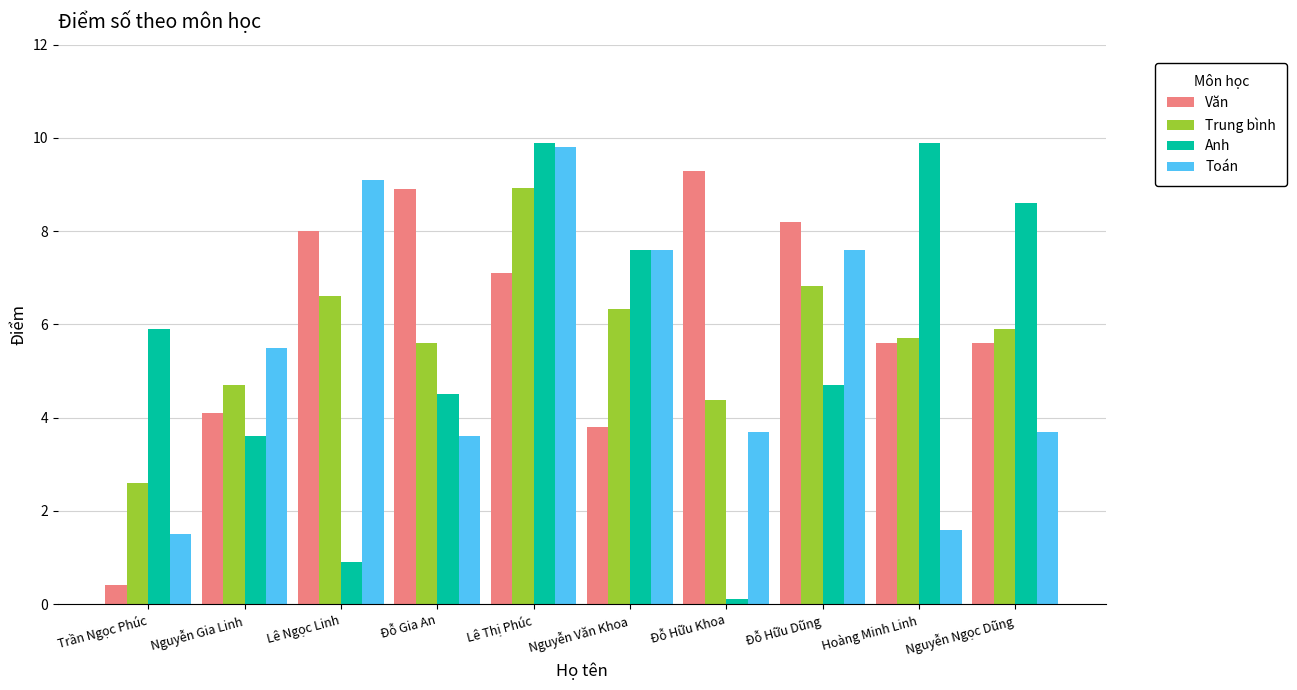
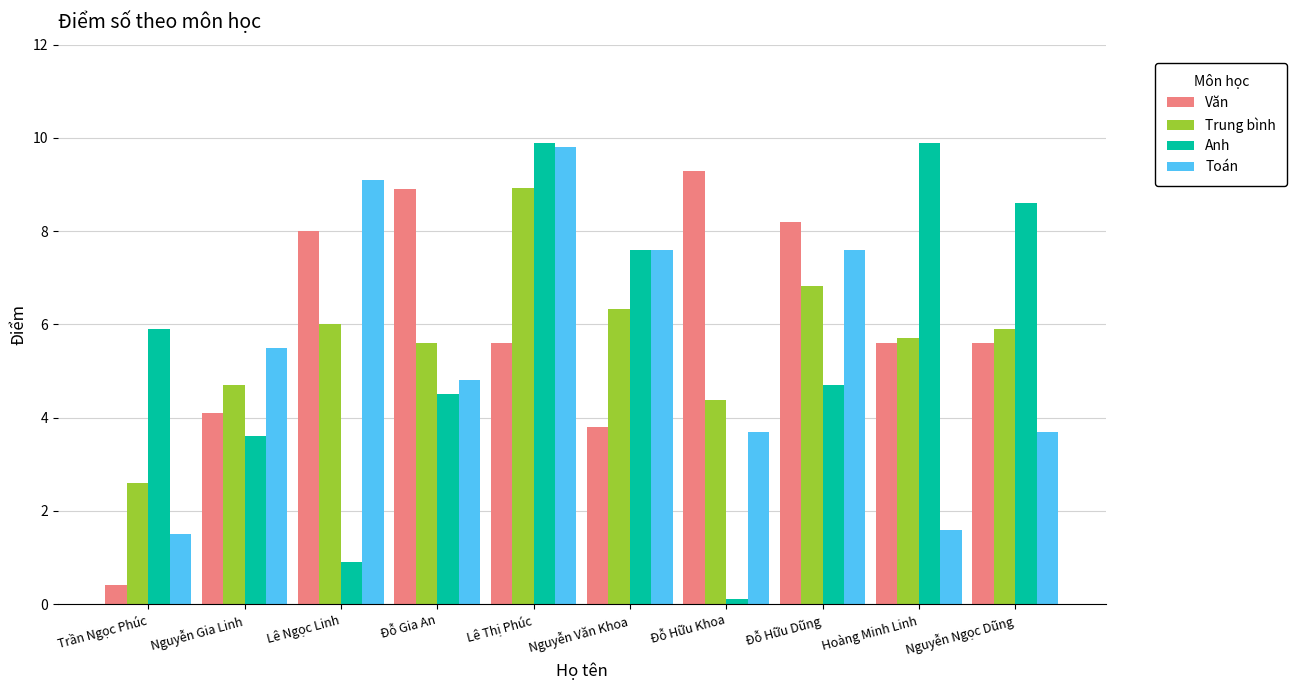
  {
    "Văn": {
      "Trần Ngọc Phúc": 0.4,
      "Nguyễn Gia Linh": 4.1,
      "Lê Ngọc Linh": 8.0,
      "Đỗ Gia An": 8.9,
-     "Lê Thị Phúc": 7.1,
+     "Lê Thị Phúc": 5.6,
      "Nguyễn Văn Khoa": 3.8,
      "Đỗ Hữu Khoa": 9.3,
      "Đỗ Hữu Dũng": 8.2,
      "Hoàng Minh Linh": 5.6,
      "Nguyễn Ngọc Dũng": 5.6
    },
    "Trung bình": {
      "Trần Ngọc Phúc": 2.6,
      "Nguyễn Gia Linh": 4.7,
-     "Lê Ngọc Linh": 6.6,
+     "Lê Ngọc Linh": 6.0,
      "Đỗ Gia An": 5.6,
      "Lê Thị Phúc": 8.9,
      "Nguyễn Văn Khoa": 6.3,
      "Đỗ Hữu Khoa": 4.4,
      "Đỗ Hữu Dũng": 6.8,
      "Hoàng Minh Linh": 5.7,
      "Nguyễn Ngọc Dũng": 5.9
    },
    "Anh": {
      "Trần Ngọc Phúc": 5.9,
      "Nguyễn Gia Linh": 3.6,
      "Lê Ngọc Linh": 0.9,
      "Đỗ Gia An": 4.5,
      "Lê Thị Phúc": 9.9,
      "Nguyễn Văn Khoa": 7.6,
      "Đỗ Hữu Khoa": 0.1,
      "Đỗ Hữu Dũng": 4.7,
      "Hoàng Minh Linh": 9.9,
      "Nguyễn Ngọc Dũng": 8.6
    },
    "Toán": {
      "Trần Ngọc Phúc": 1.5,
      "Nguyễn Gia Linh": 5.5,
      "Lê Ngọc Linh": 9.1,
-     "Đỗ Gia An": 3.6,
+     "Đỗ Gia An": 4.8,
      "Lê Thị Phúc": 9.8,
      "Nguyễn Văn Khoa": 7.6,
      "Đỗ Hữu Khoa": 3.7,
      "Đỗ Hữu Dũng": 7.6,
      "Hoàng Minh Linh": 1.6,
      "Nguyễn Ngọc Dũng": 3.7
    }
  }
